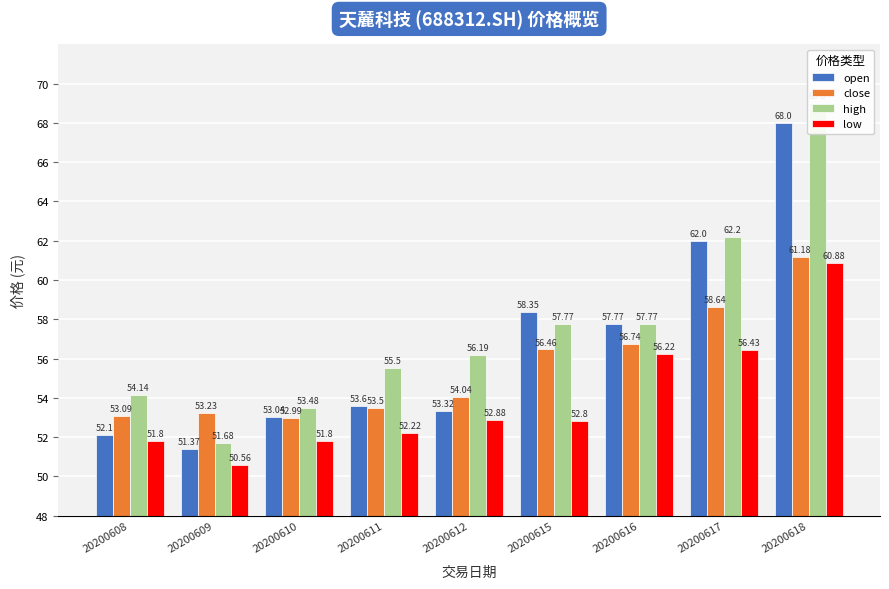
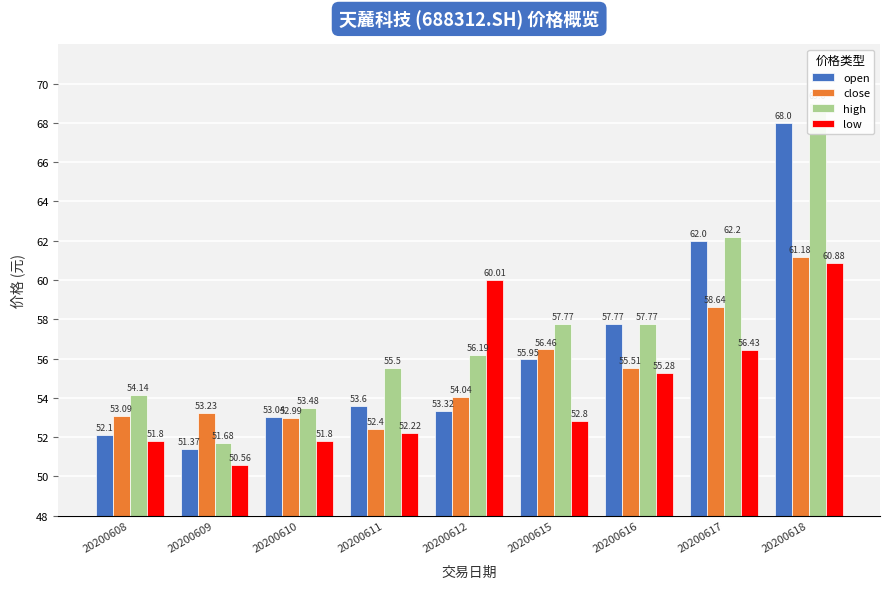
  {
    "open": {
      "20200608": 52.1,
      "20200609": 51.37,
      "20200611": 53.6,
      "20200612": 53.32,
-     "20200615": 58.35,
+     "20200615": 55.95,
      "20200616": 57.77,
      "20200617": 62.0,
      "20200618": 68.0
    },
    "close": {
      "20200608": 53.09,
      "20200609": 53.23,
-     "20200611": 53.5,
+     "20200611": 52.4,
      "20200612": 54.04,
      "20200615": 56.46,
-     "20200616": 56.74,
+     "20200616": 55.51,
      "20200617": 58.64,
      "20200618": 61.18
    },
    "high": {
      "20200608": 54.14,
      "20200609": 51.68,
      "20200610": 53.48,
      "20200611": 55.5,
      "20200612": 56.19,
      "20200615": 57.77,
      "20200616": 57.77,
      "20200617": 62.2
    },
    "low": {
      "20200608": 51.8,
      "20200609": 50.56,
      "20200610": 51.8,
      "20200611": 52.22,
-     "20200612": 52.88,
+     "20200612": 60.01,
      "20200615": 52.8,
-     "20200616": 56.22,
+     "20200616": 55.28,
      "20200617": 56.43,
      "20200618": 60.88
    }
  }
